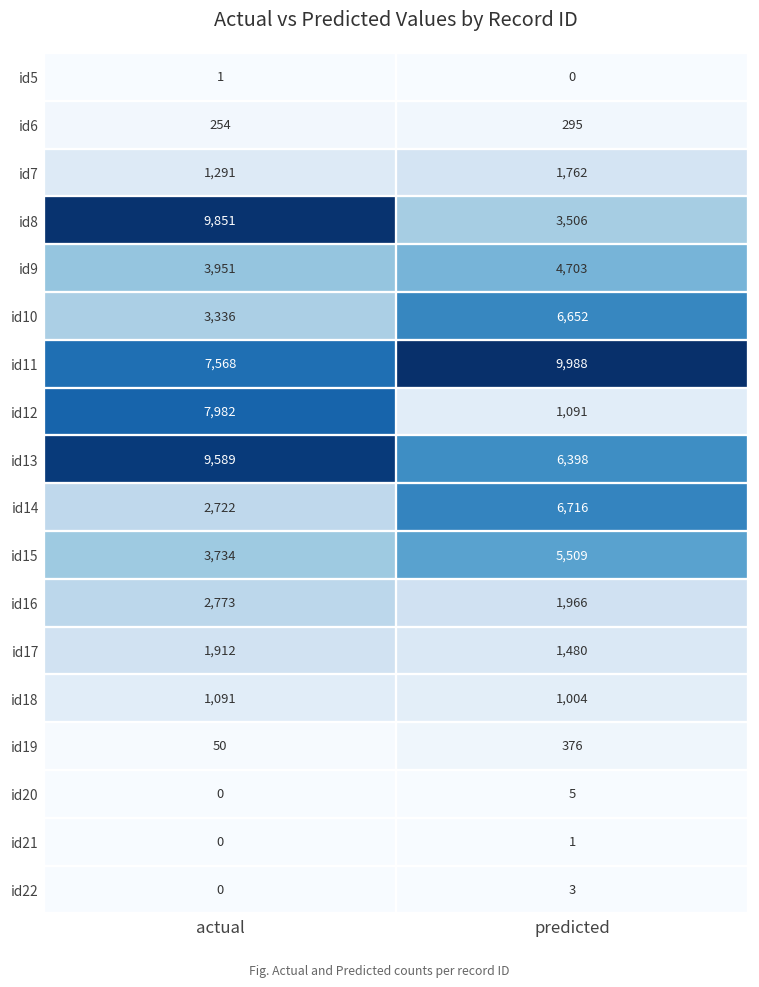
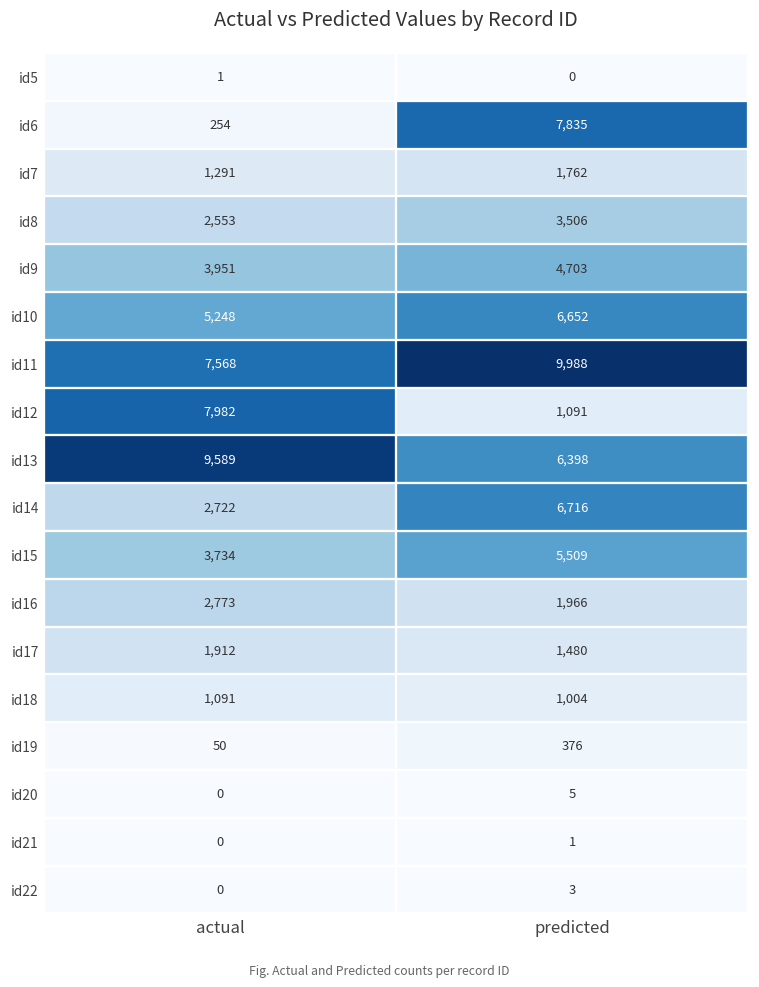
  {
    "id5": {
      "actual": "1",
      "predicted": "0"
    },
    "id6": {
      "actual": "254",
-     "predicted": "295"
+     "predicted": "7,835"
    },
    "id7": {
      "actual": "1,291",
      "predicted": "1,762"
    },
    "id8": {
-     "actual": "9,851",
+     "actual": "2,553",
      "predicted": "3,506"
    },
    "id9": {
      "actual": "3,951",
      "predicted": "4,703"
    },
    "id10": {
-     "actual": "3,336",
+     "actual": "5,248",
      "predicted": "6,652"
    },
    "id11": {
      "actual": "7,568",
      "predicted": "9,988"
    },
    "id12": {
      "actual": "7,982",
      "predicted": "1,091"
    },
    "id13": {
      "actual": "9,589",
      "predicted": "6,398"
    },
    "id14": {
      "actual": "2,722",
      "predicted": "6,716"
    },
    "id15": {
      "actual": "3,734",
      "predicted": "5,509"
    },
    "id16": {
      "actual": "2,773",
      "predicted": "1,966"
    },
    "id17": {
      "actual": "1,912",
      "predicted": "1,480"
    },
    "id18": {
      "actual": "1,091",
      "predicted": "1,004"
    },
    "id19": {
      "actual": "50",
      "predicted": "376"
    },
    "id20": {
      "actual": "0",
      "predicted": "5"
    },
    "id21": {
      "actual": "0",
      "predicted": "1"
    },
    "id22": {
      "actual": "0",
      "predicted": "3"
    }
  }
